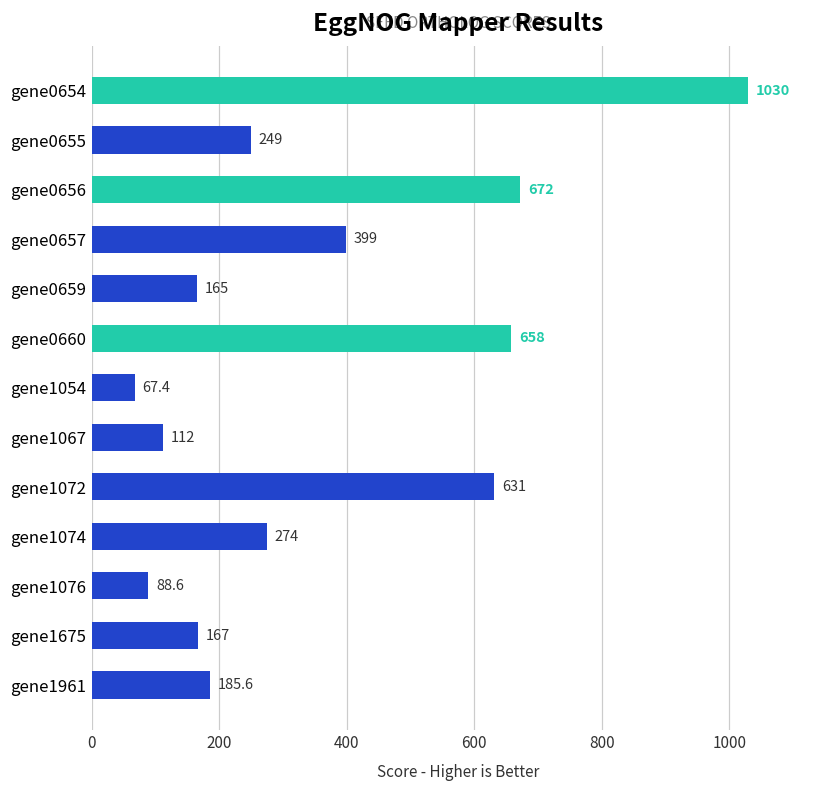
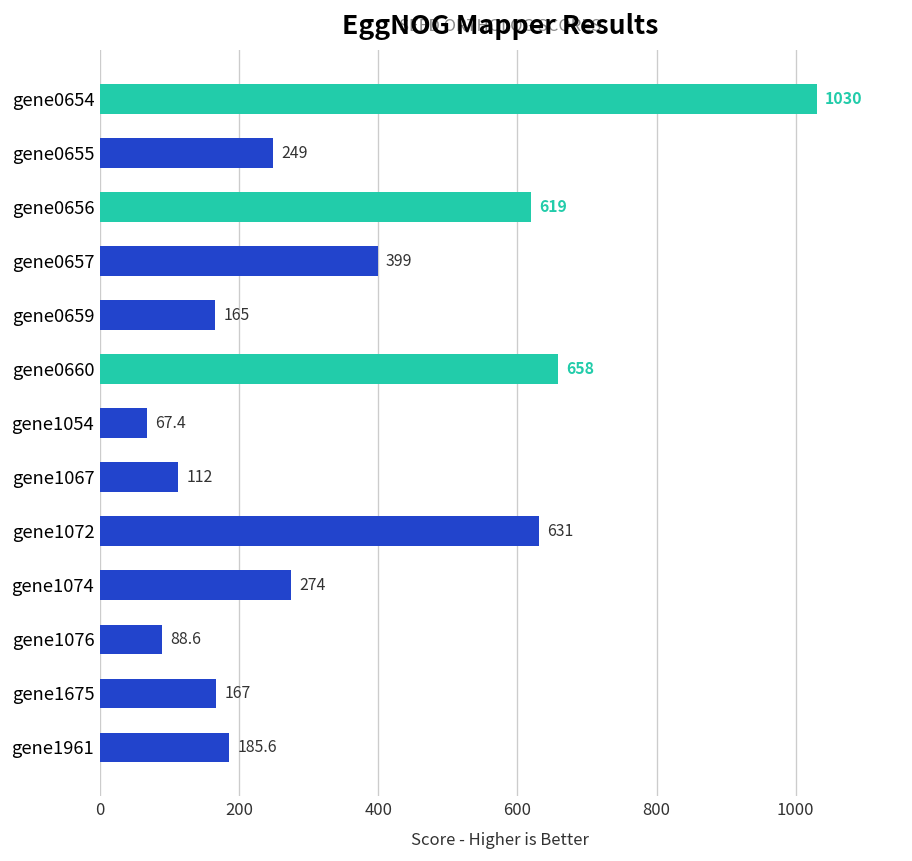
  {
    "gene0654": 1030,
    "gene0655": 249,
-   "gene0656": 672,
+   "gene0656": 619,
    "gene0657": 399,
    "gene0659": 165,
    "gene0660": 658,
    "gene1054": 67.4,
    "gene1067": 112,
    "gene1072": 631,
    "gene1074": 274,
    "gene1076": 88.6,
    "gene1675": 167,
    "gene1961": 185.6
  }
